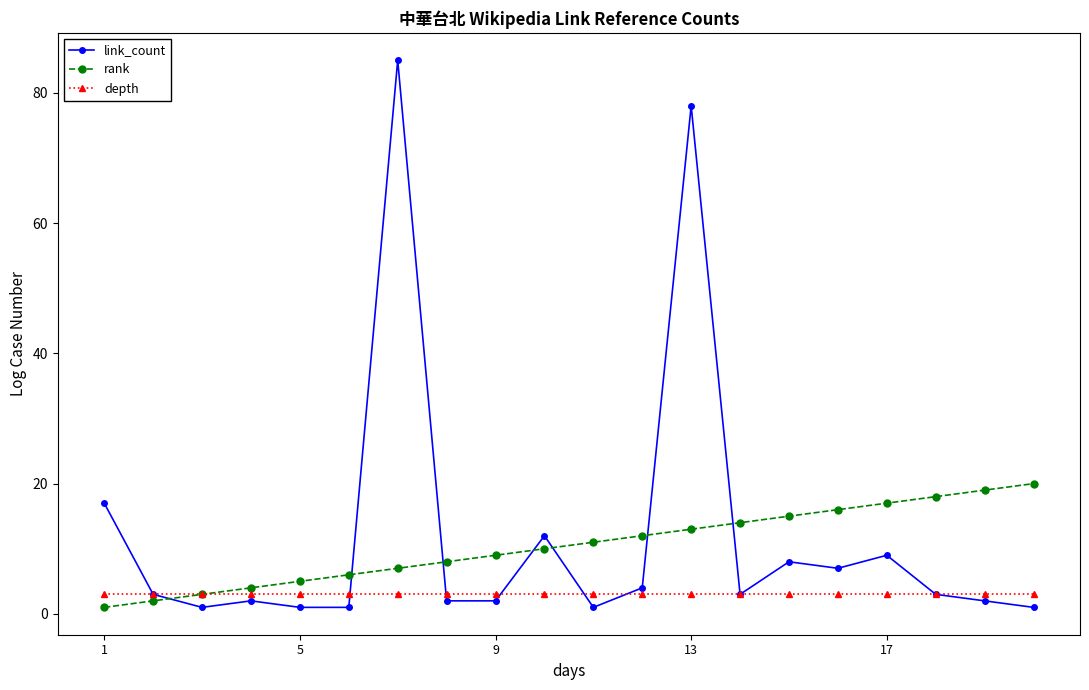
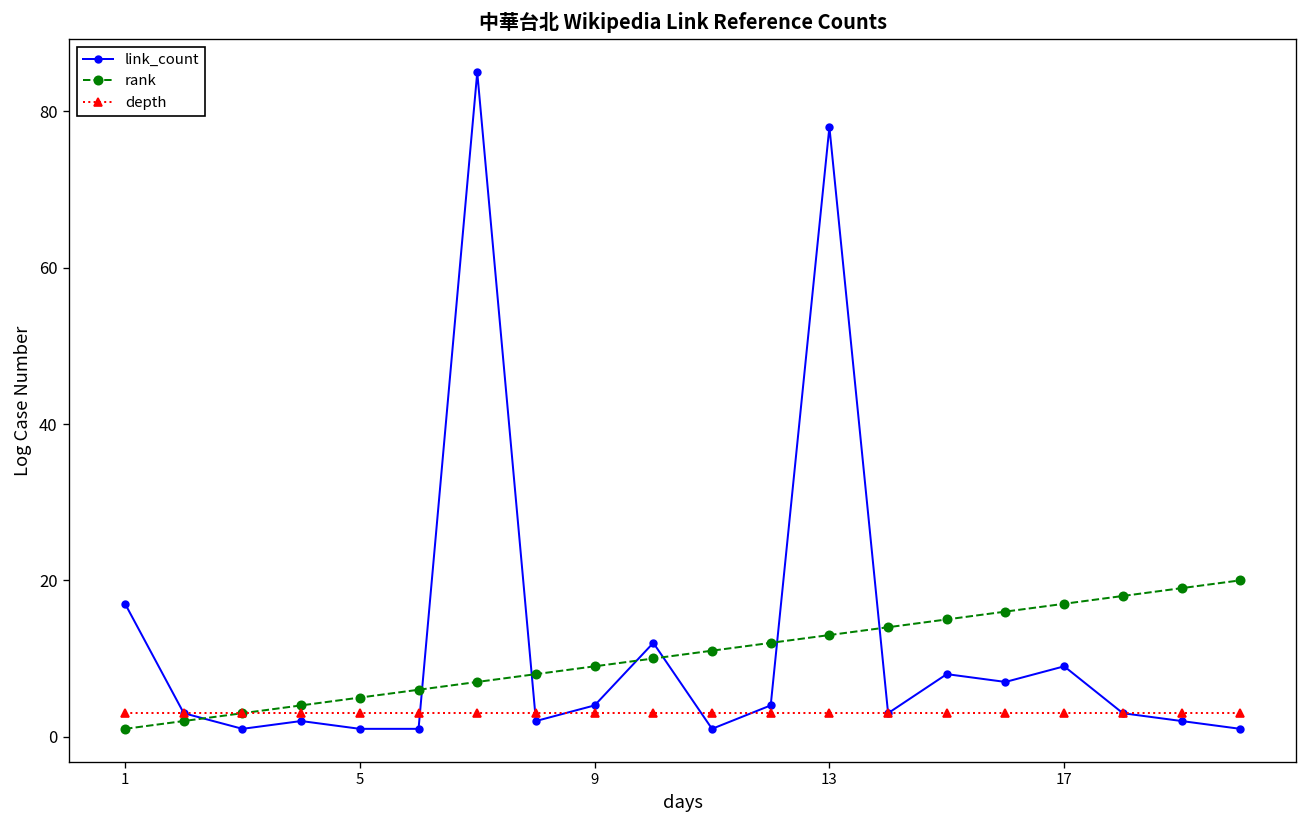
  {
    "link_count": {
      "1": 17,
      "5": 1,
-     "9": 2,
+     "9": 4,
      "13": 78,
      "17": 9
    },
    "rank": {
      "1": 1,
      "5": 5,
      "9": 9,
      "13": 13,
      "17": 17
    },
    "depth": {
      "1": 3,
      "5": 3,
      "9": 3,
      "13": 3,
      "17": 3
    }
  }
